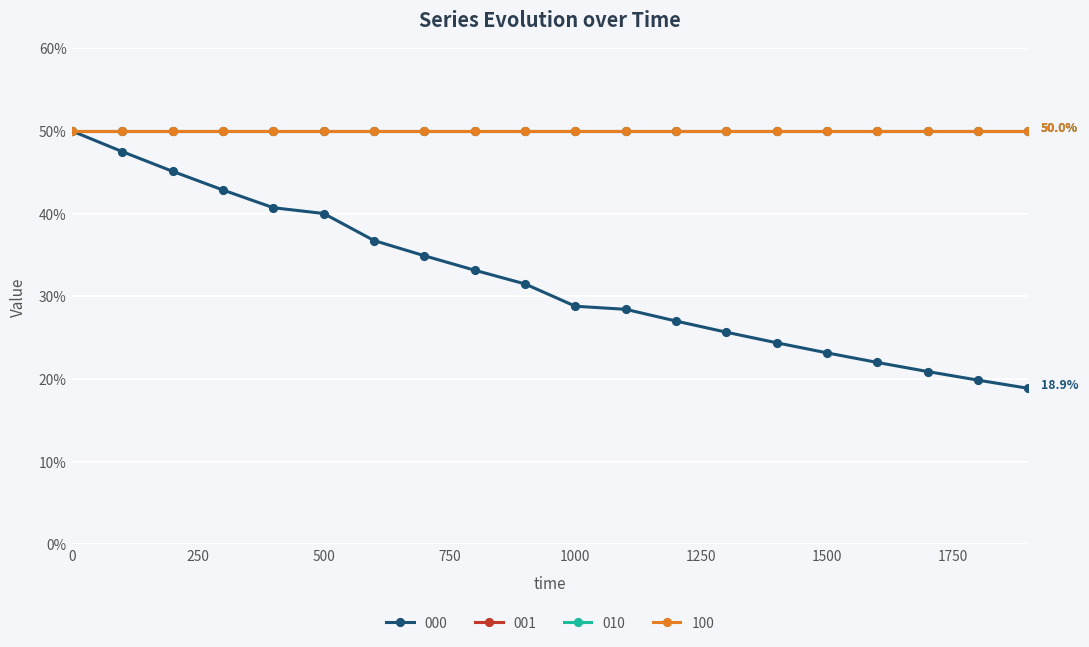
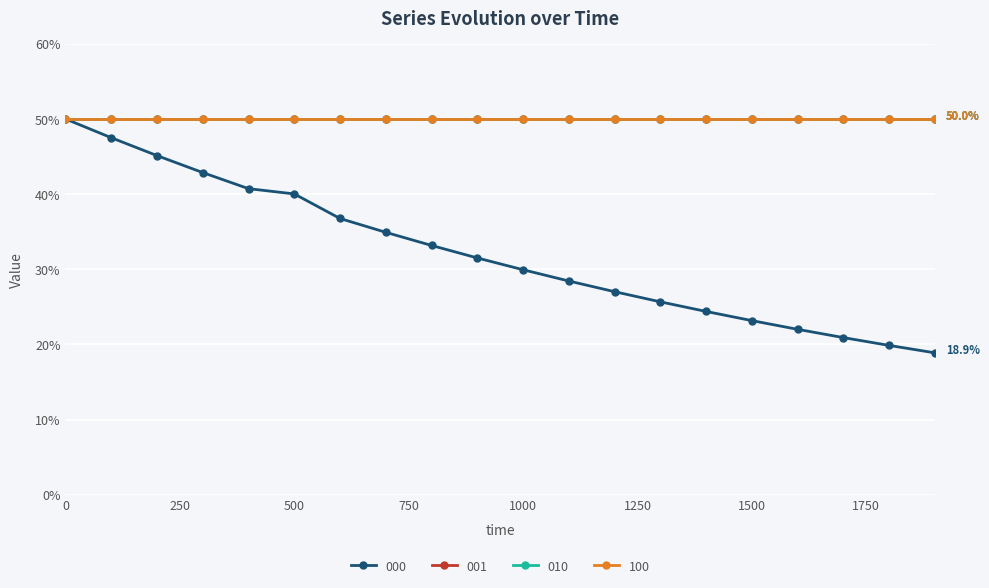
  {
    "000": {
      "500": "40%",
-     "1000": "29%",
+     "1000": "30%",
      "1500": "23%"
    },
    "100": {
      "500": "50%",
      "1000": "50%",
      "1500": "50%"
    }
  }
